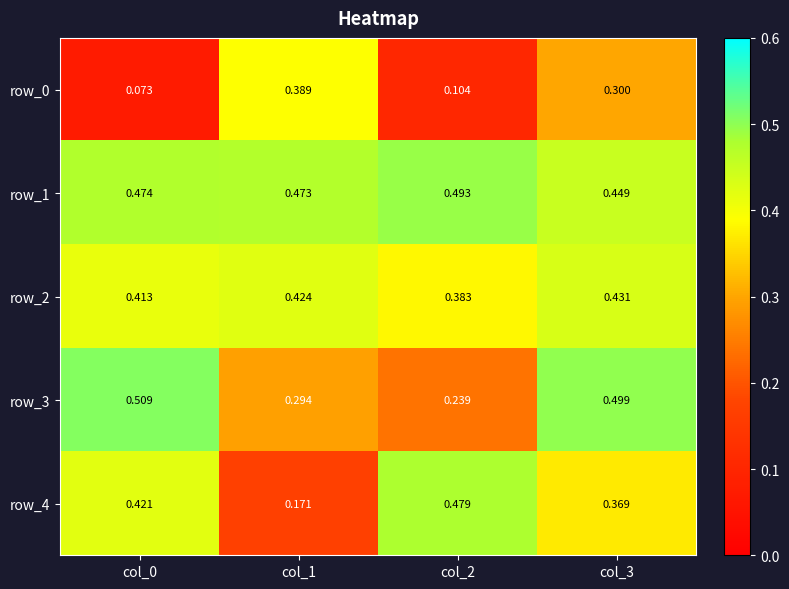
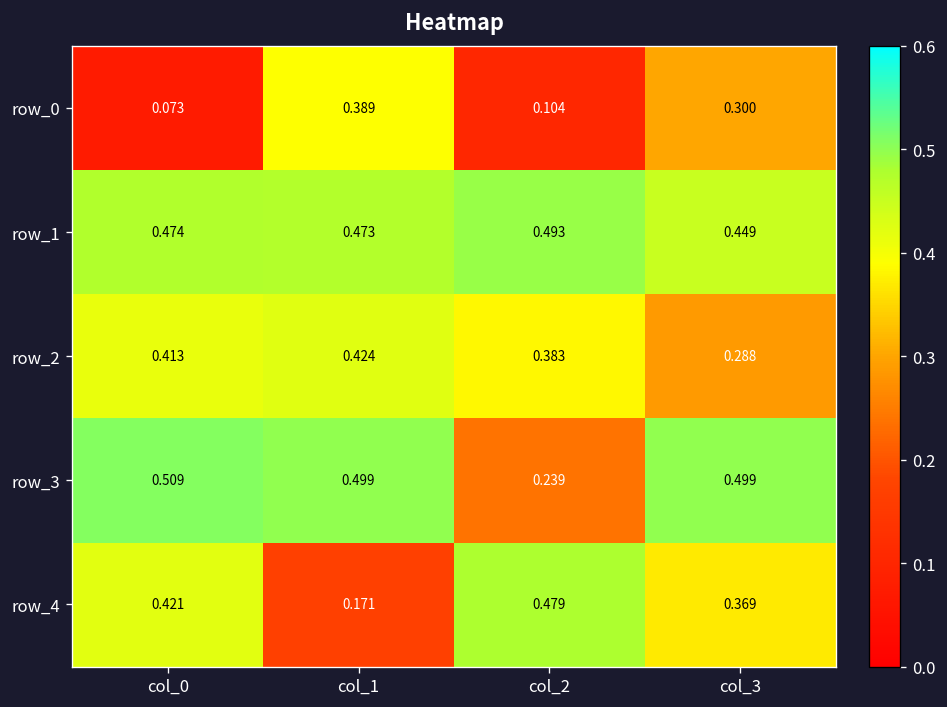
  {
    "row_0": {
      "col_0": 0.073,
      "col_1": 0.389,
      "col_2": 0.104,
      "col_3": 0.300
    },
    "row_1": {
      "col_0": 0.474,
      "col_1": 0.473,
      "col_2": 0.493,
      "col_3": 0.449
    },
    "row_2": {
      "col_0": 0.413,
      "col_1": 0.424,
      "col_2": 0.383,
-     "col_3": 0.431
+     "col_3": 0.288
    },
    "row_3": {
      "col_0": 0.509,
-     "col_1": 0.294,
+     "col_1": 0.499,
      "col_2": 0.239,
      "col_3": 0.499
    },
    "row_4": {
      "col_0": 0.421,
      "col_1": 0.171,
      "col_2": 0.479,
      "col_3": 0.369
    }
  }
